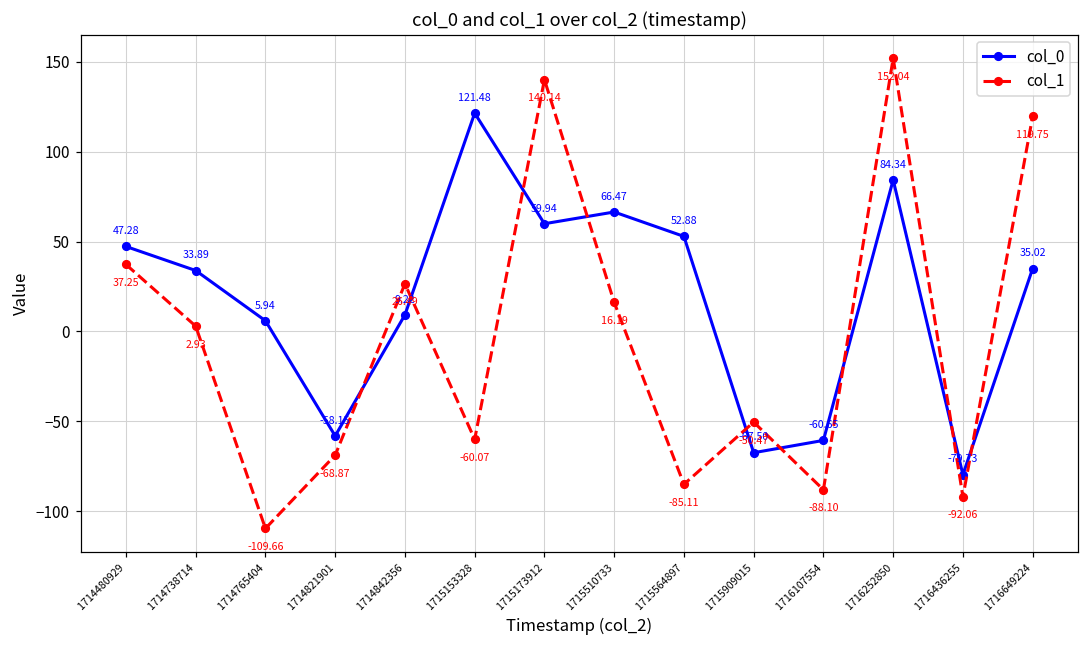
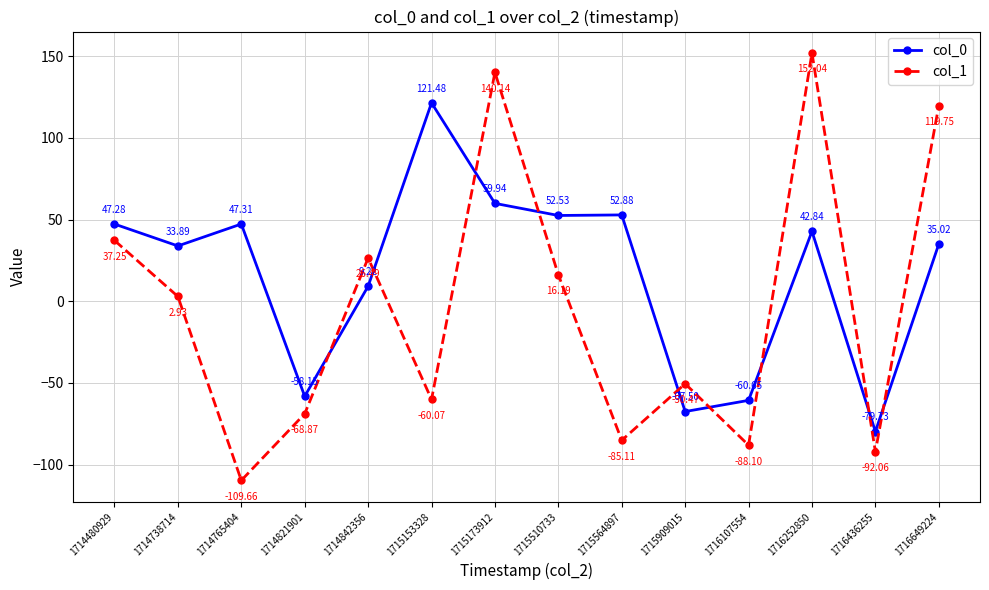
  {
    "col_0": {
      "1714480929": 47.28,
      "1714738714": 33.89,
-     "1714765404": 5.94,
+     "1714765404": 47.31,
      "1714821901": -58.15,
      "1715153328": 121.48,
      "1715173912": 59.94,
-     "1715510733": 66.47,
+     "1715510733": 52.53,
      "1715564897": 52.88,
      "1716107554": -60.65,
-     "1716252850": 84.34,
+     "1716252850": 42.84,
      "1716436255": -79.73,
      "1716649224": 35.02
    },
    "col_1": {
      "1714480929": 37.25,
      "1714738714": 2.93,
      "1714765404": -109.66,
      "1714821901": -68.87,
      "1715153328": -60.07,
      "1715173912": 140.14,
      "1715510733": 16.19,
      "1715564897": -85.11,
      "1716107554": -88.10,
      "1716252850": 152.04,
      "1716436255": -92.06,
      "1716649224": 119.75
    }
  }
